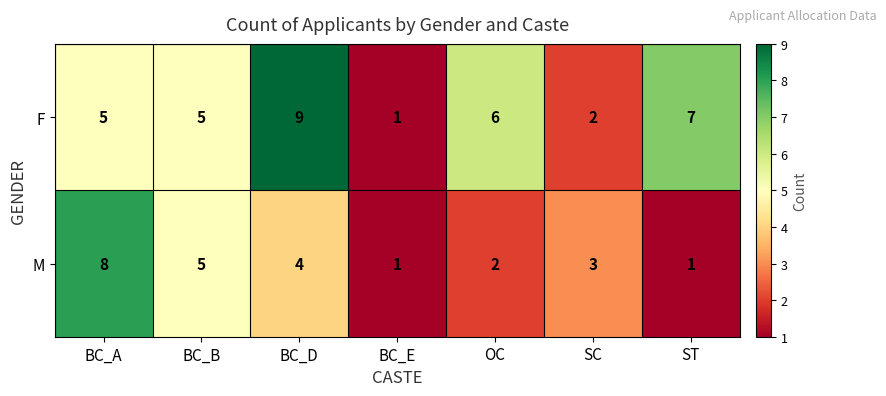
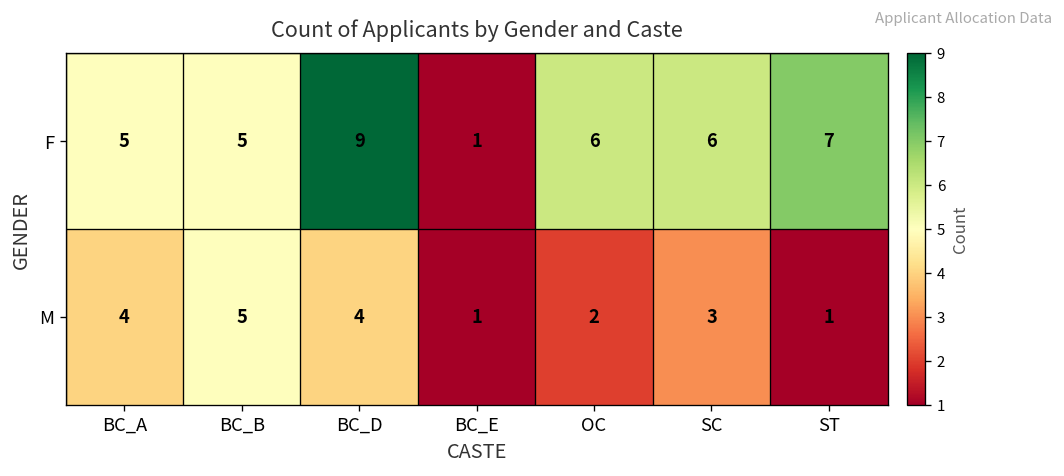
  {
    "F": {
      "BC_A": 5,
      "BC_B": 5,
      "BC_D": 9,
      "BC_E": 1,
      "OC": 6,
-     "SC": 2,
+     "SC": 6,
      "ST": 7
    },
    "M": {
-     "BC_A": 8,
+     "BC_A": 4,
      "BC_B": 5,
      "BC_D": 4,
      "BC_E": 1,
      "OC": 2,
      "SC": 3,
      "ST": 1
    }
  }
